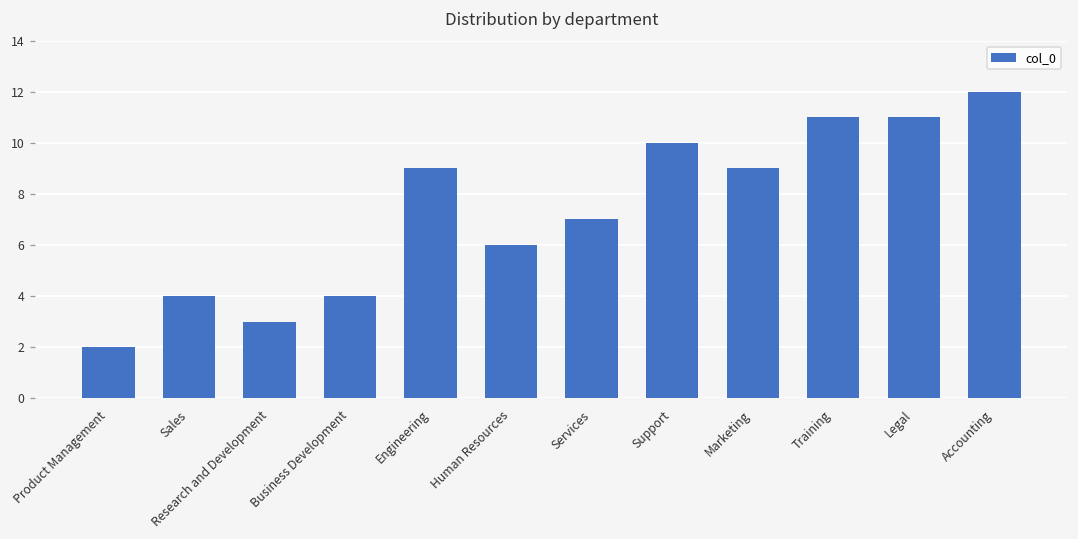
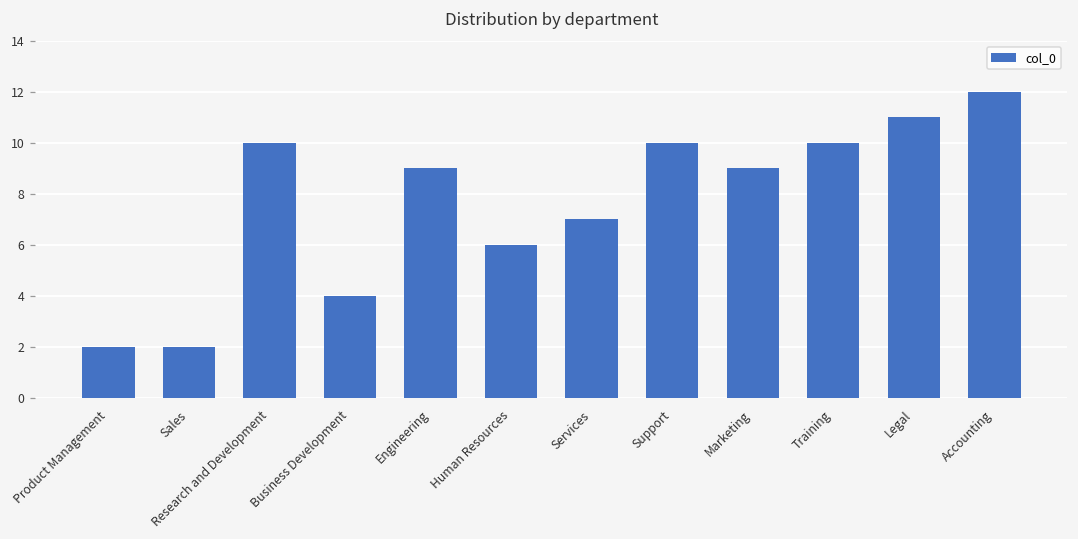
  {
    "Product Management": 2,
-   "Sales": 4,
-   "Research and Development": 3,
+   "Sales": 2,
+   "Research and Development": 10,
    "Business Development": 4,
    "Engineering": 9,
    "Human Resources": 6,
    "Services": 7,
    "Support": 10,
    "Marketing": 9,
-   "Training": 11,
+   "Training": 10,
    "Legal": 11,
    "Accounting": 12
  }
